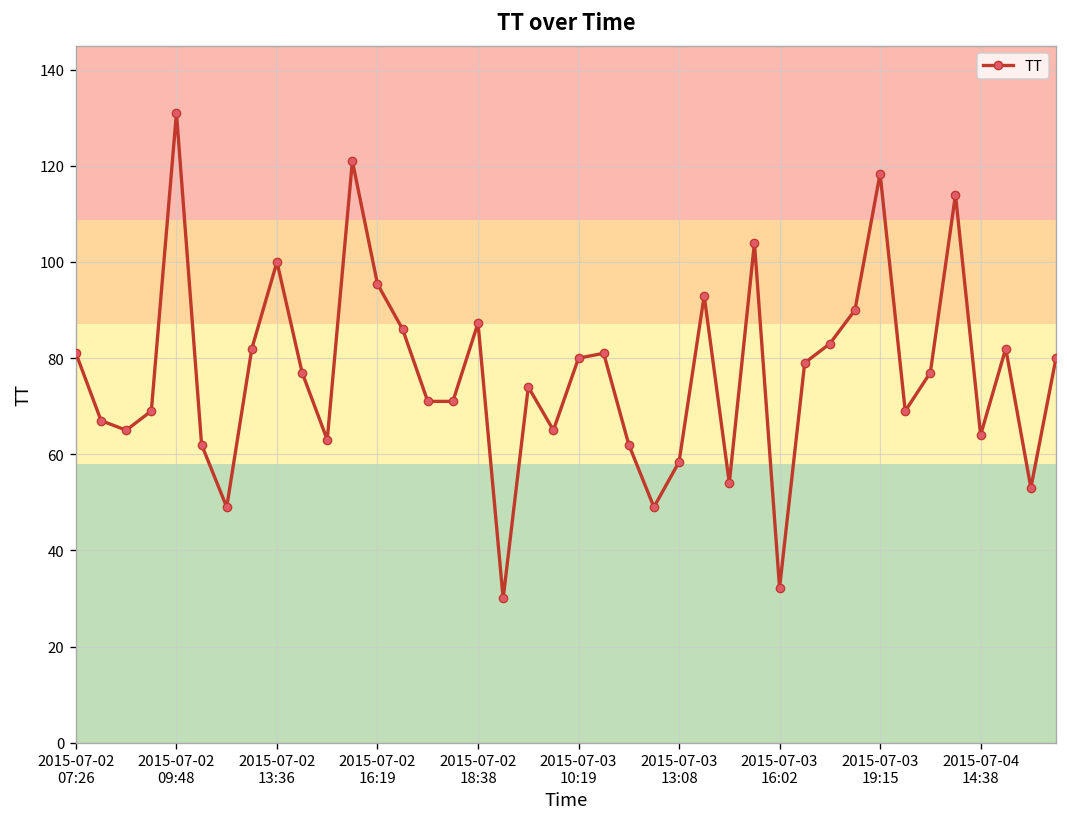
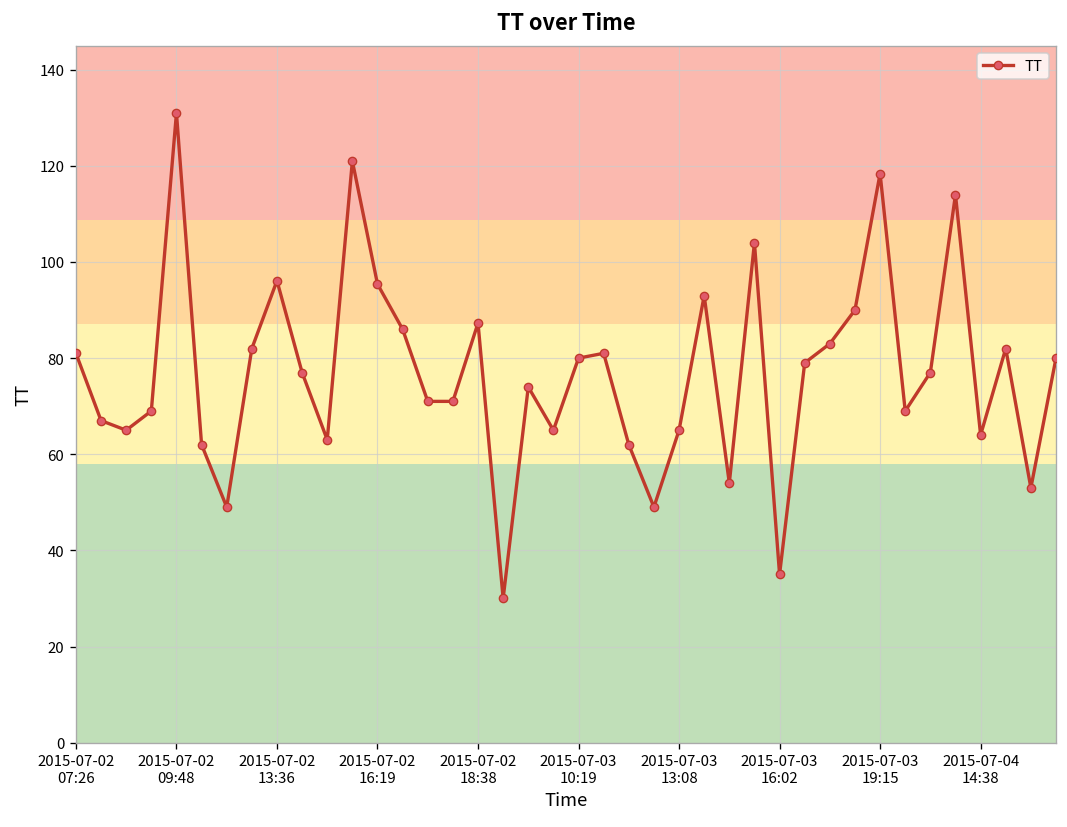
  {
    "2015-07-02 07:26": 81,
    "2015-07-02 09:48": 131,
-   "2015-07-02 13:36": 100,
+   "2015-07-02 13:36": 96,
    "2015-07-02 16:19": 95,
    "2015-07-02 18:38": 87,
    "2015-07-03 10:19": 80,
-   "2015-07-03 13:08": 58,
-   "2015-07-03 16:02": 32,
+   "2015-07-03 13:08": 65,
+   "2015-07-03 16:02": 35,
    "2015-07-03 19:15": 118,
    "2015-07-04 14:38": 64
  }
